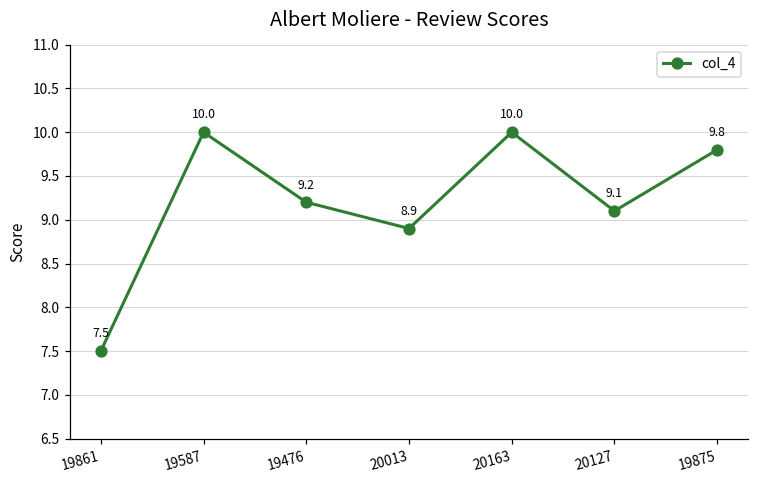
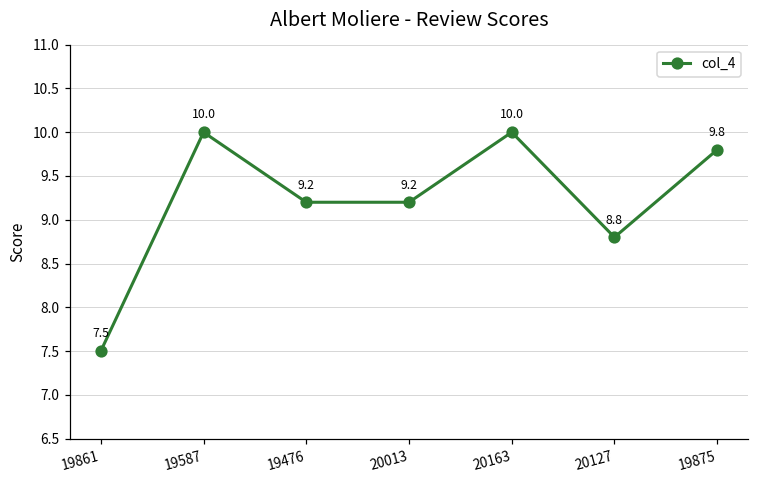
  {
    "19861": 7.5,
    "19587": 10.0,
    "19476": 9.2,
-   "20013": 8.9,
+   "20013": 9.2,
    "20163": 10.0,
-   "20127": 9.1,
+   "20127": 8.8,
    "19875": 9.8
  }
